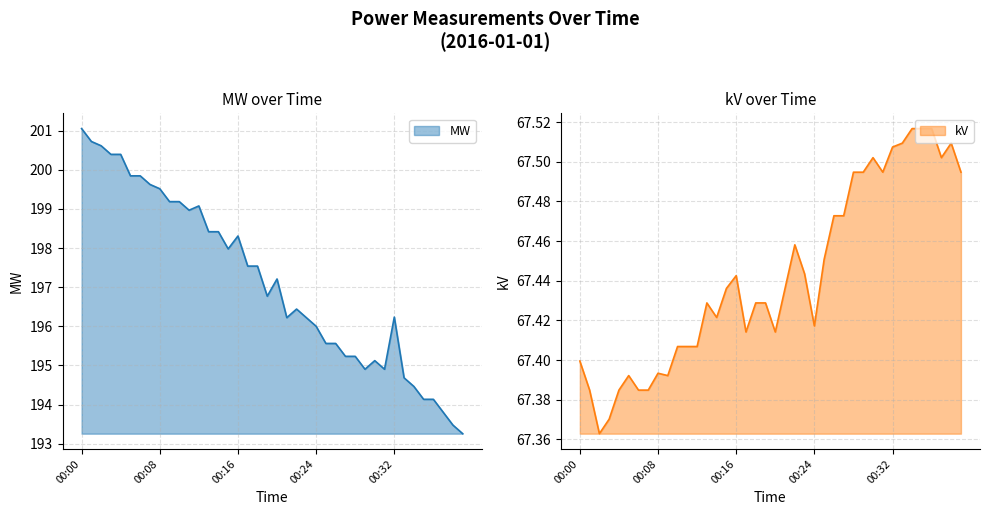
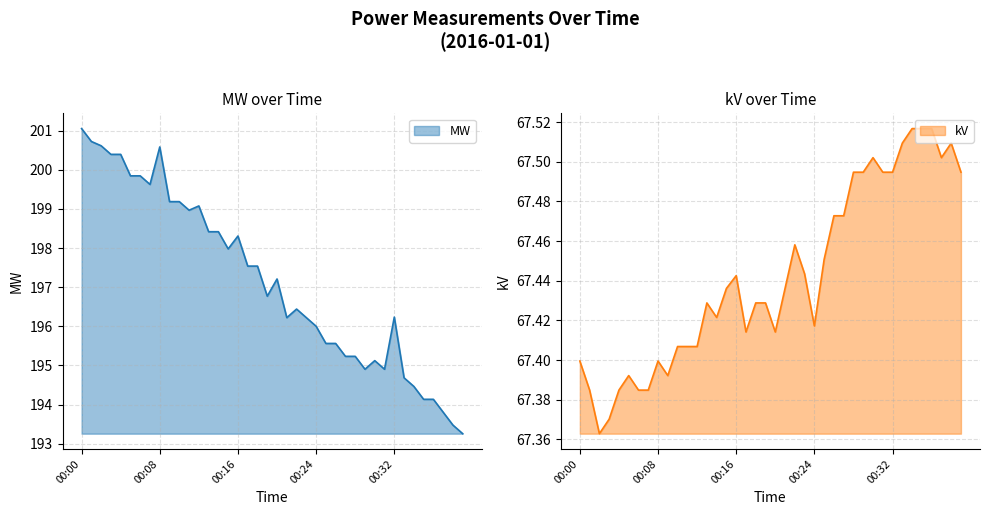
  {
    "MW over Time": {
      "00:00": 201.1,
-     "00:08": 199.5,
+     "00:08": 200.6,
      "00:16": 198.3,
      "00:24": 196.0,
      "00:32": 196.2
    },
    "kV over Time": {
      "00:00": 67.400,
-     "00:08": 67.393,
+     "00:08": 67.400,
      "00:16": 67.443,
      "00:24": 67.417,
-     "00:32": 67.507
+     "00:32": 67.495
    }
  }
